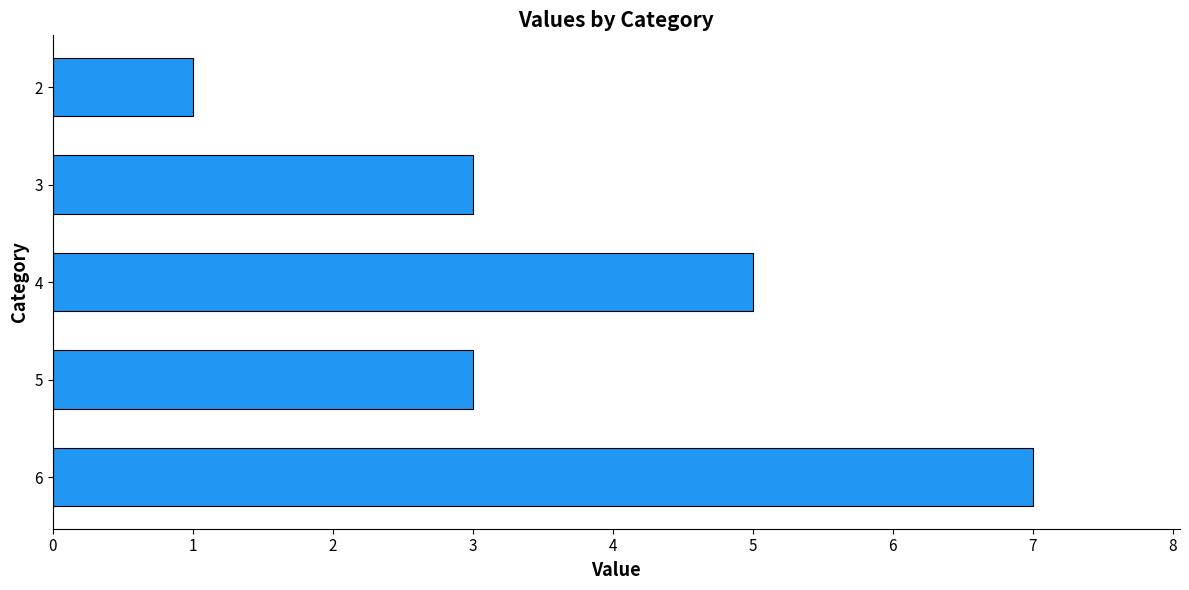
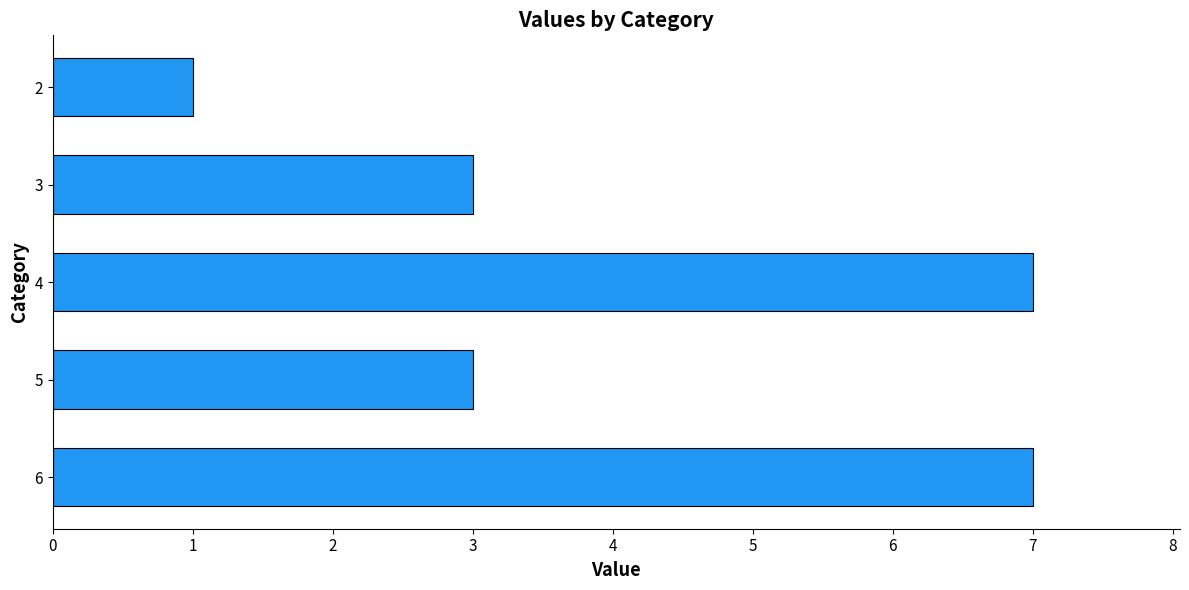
  {
    "2": 1,
    "3": 3,
-   "4": 5,
+   "4": 7,
    "5": 3,
    "6": 7
  }
